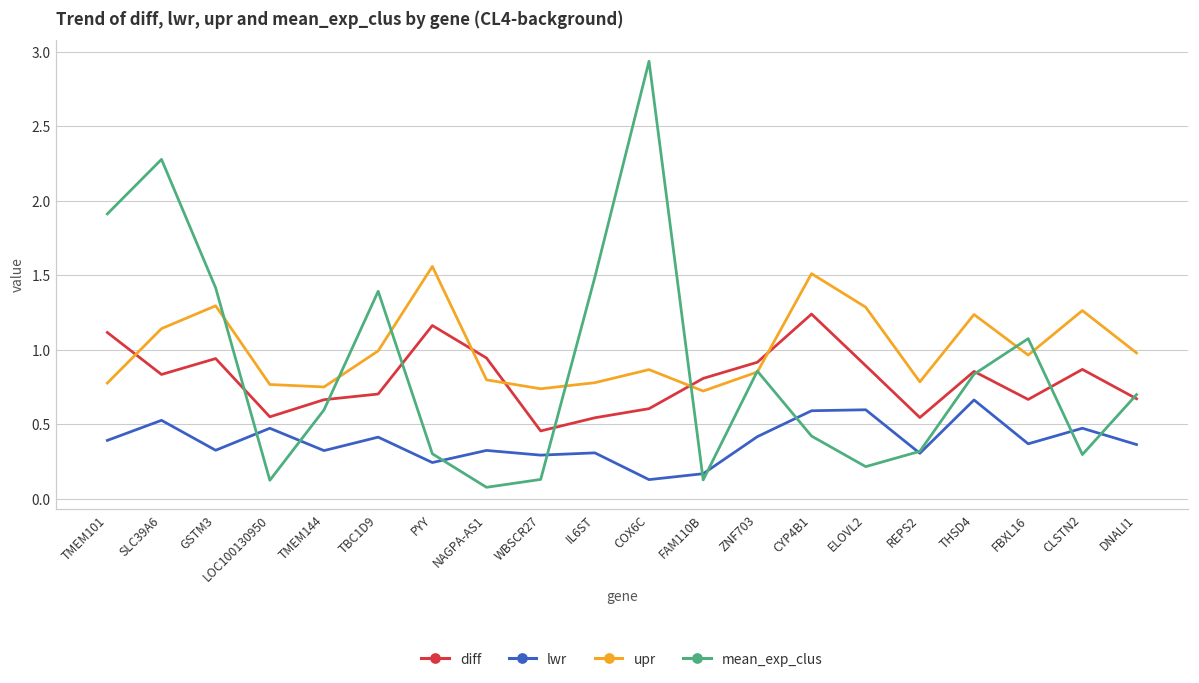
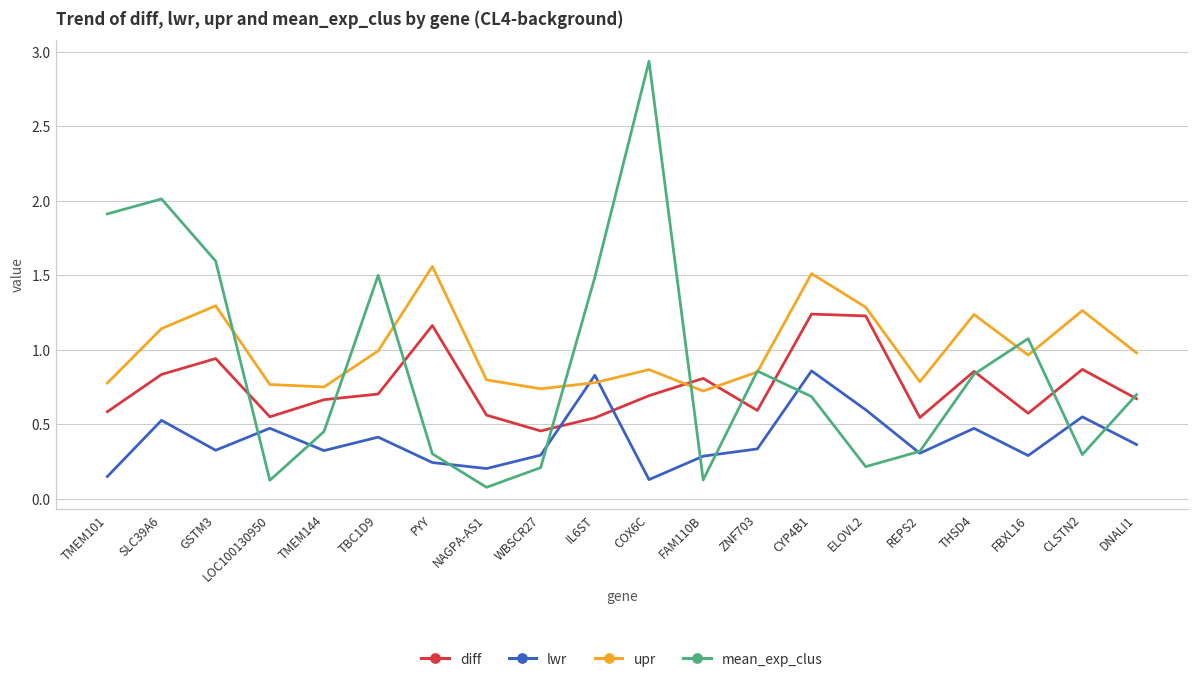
  {
    "diff": {
-     "TMEM101": 1.11,
+     "TMEM101": 0.58,
      "SLC39A6": 0.83,
      "GSTM3": 0.94,
      "LOC100130950": 0.55,
      "TMEM144": 0.66,
      "TBC1D9": 0.70,
      "PYY": 1.16,
-     "NAGPA-AS1": 0.94,
+     "NAGPA-AS1": 0.56,
      "WBSCR27": 0.45,
      "IL6ST": 0.54,
-     "COX6C": 0.60,
+     "COX6C": 0.69,
      "FAM110B": 0.81,
-     "ZNF703": 0.91,
+     "ZNF703": 0.59,
      "CYP4B1": 1.24,
-     "ELOVL2": 0.89,
+     "ELOVL2": 1.23,
      "REPS2": 0.54,
-     "FBXL16": 0.67,
+     "FBXL16": 0.57,
      "CLSTN2": 0.87,
      "DNALI1": 0.67
    },
    "lwr": {
-     "TMEM101": 0.39,
+     "TMEM101": 0.15,
      "SLC39A6": 0.52,
      "GSTM3": 0.32,
      "LOC100130950": 0.47,
      "TMEM144": 0.32,
      "TBC1D9": 0.41,
      "PYY": 0.24,
-     "NAGPA-AS1": 0.32,
+     "NAGPA-AS1": 0.20,
      "WBSCR27": 0.29,
-     "IL6ST": 0.31,
+     "IL6ST": 0.83,
      "COX6C": 0.13,
-     "FAM110B": 0.17,
-     "ZNF703": 0.42,
-     "CYP4B1": 0.59,
+     "FAM110B": 0.28,
+     "ZNF703": 0.33,
+     "CYP4B1": 0.86,
      "ELOVL2": 0.60,
-     "THSD4": 0.66,
-     "FBXL16": 0.37,
-     "CLSTN2": 0.47,
+     "THSD4": 0.47,
+     "FBXL16": 0.29,
+     "CLSTN2": 0.55,
      "DNALI1": 0.36
    },
    "mean_exp_clus": {
      "TMEM101": 1.91,
-     "SLC39A6": 2.28,
-     "GSTM3": 1.41,
+     "SLC39A6": 2.01,
+     "GSTM3": 1.59,
      "LOC100130950": 0.12,
-     "TMEM144": 0.60,
-     "TBC1D9": 1.39,
+     "TMEM144": 0.45,
+     "TBC1D9": 1.50,
      "PYY": 0.30,
      "NAGPA-AS1": 0.08,
-     "WBSCR27": 0.13,
+     "WBSCR27": 0.21,
      "IL6ST": 1.49,
      "COX6C": 2.94,
      "FAM110B": 0.12,
-     "CYP4B1": 0.42,
+     "CYP4B1": 0.68,
      "ELOVL2": 0.21,
      "FBXL16": 1.07,
      "CLSTN2": 0.29,
      "DNALI1": 0.70
    }
  }
